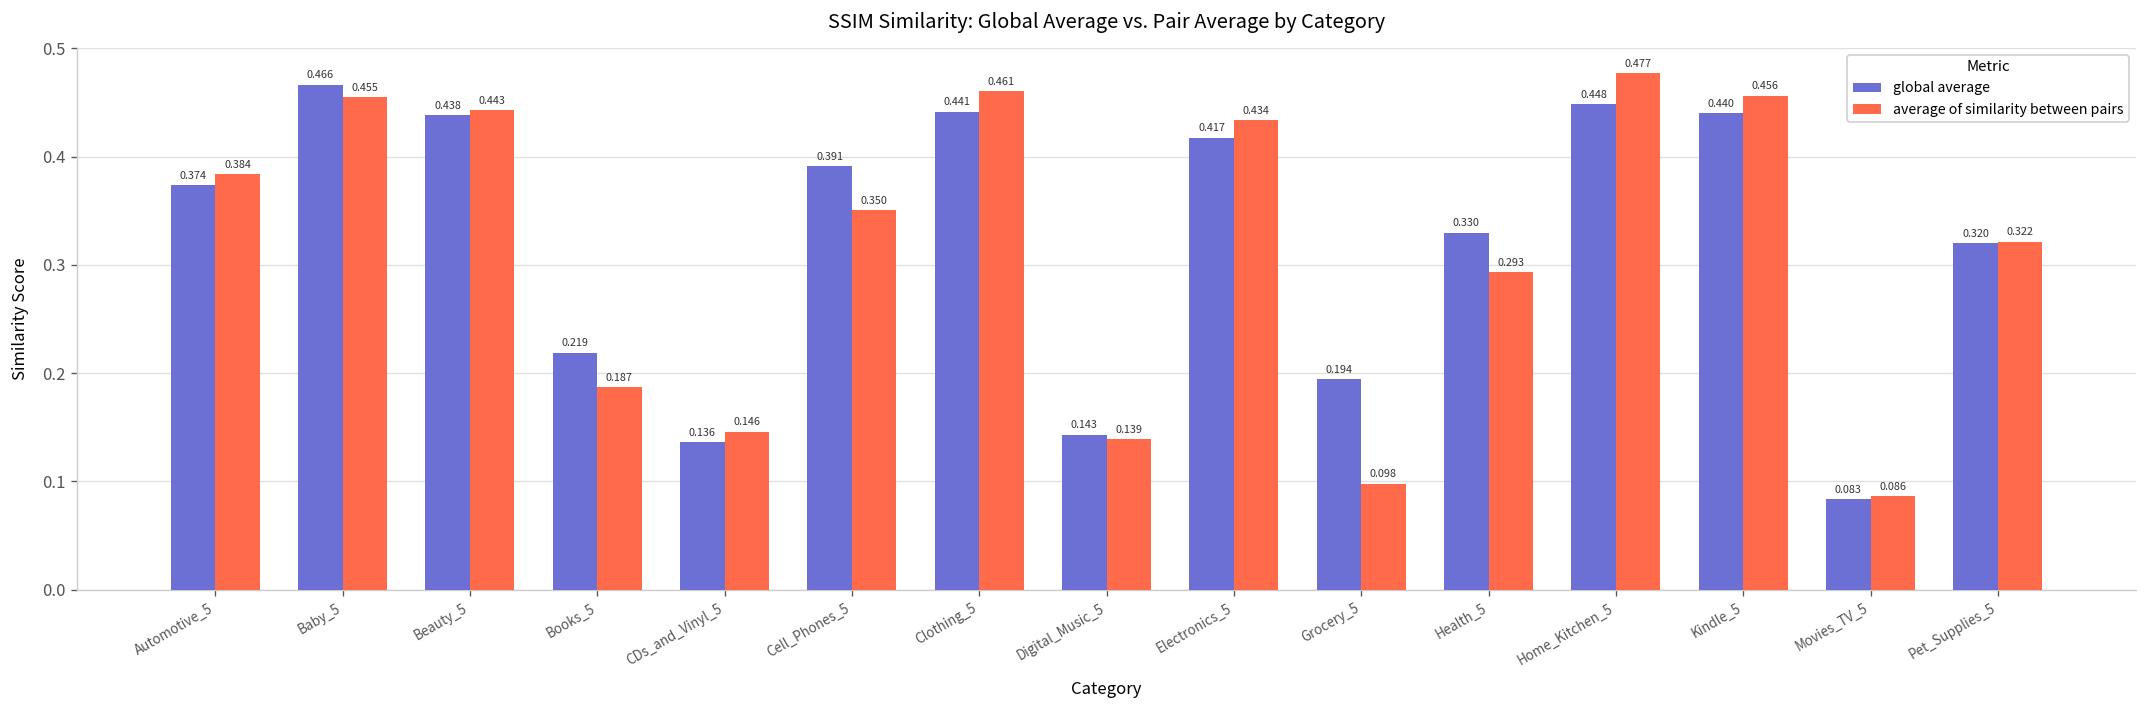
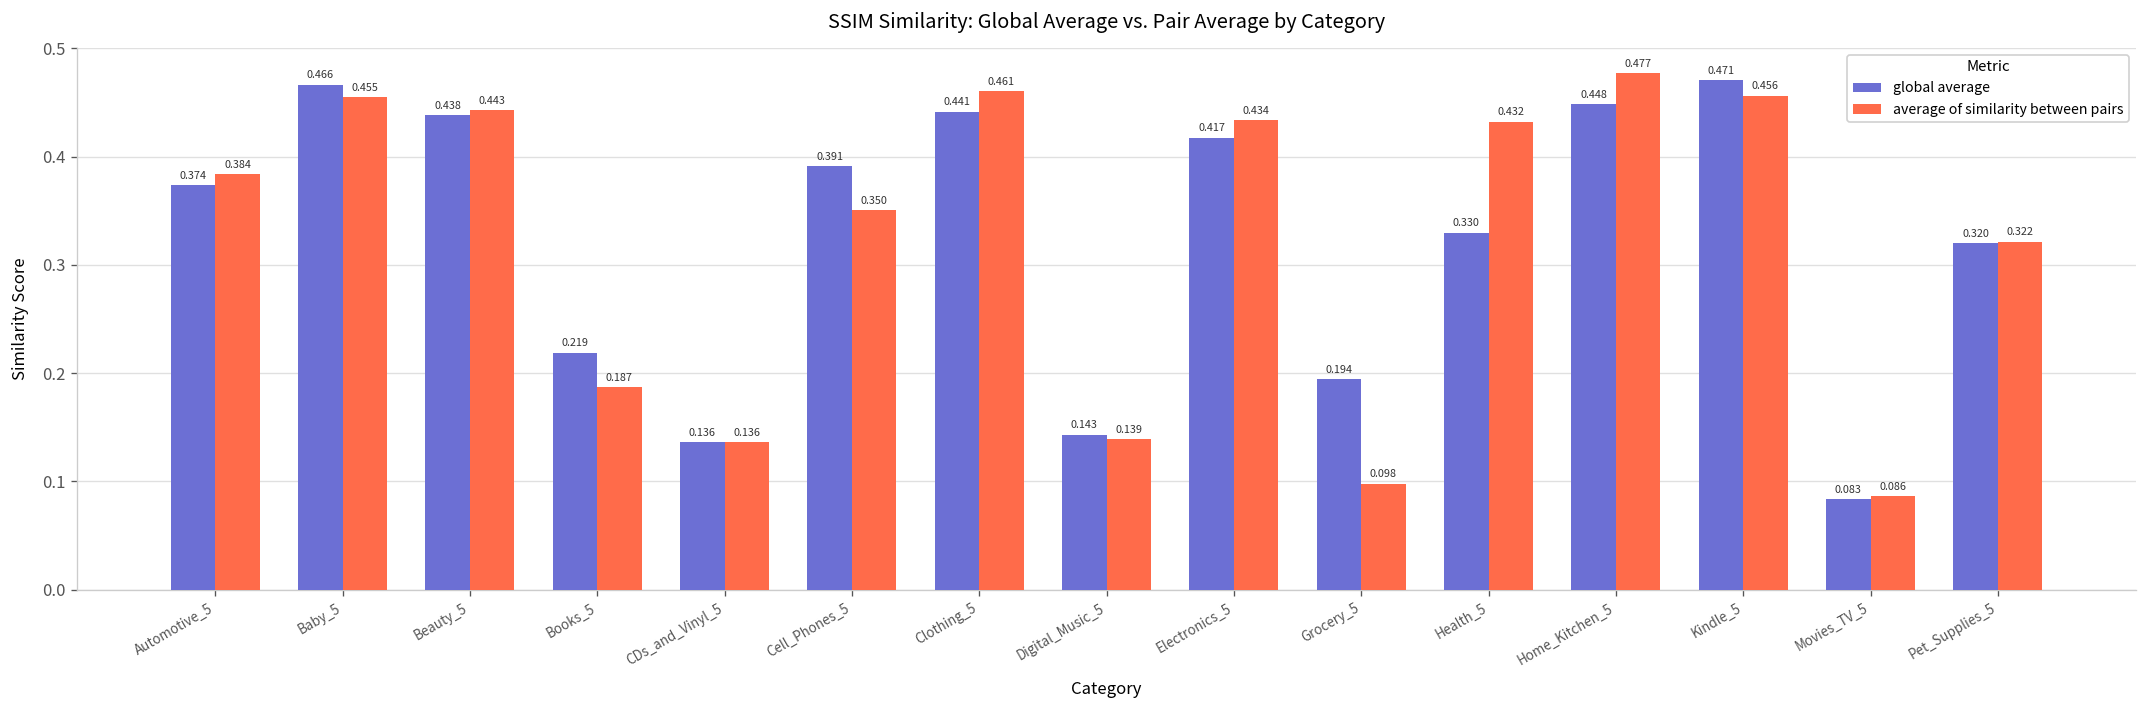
  {
    "global average": {
      "Automotive_5": 0.374,
      "Baby_5": 0.466,
      "Beauty_5": 0.438,
      "Books_5": 0.219,
      "CDs_and_Vinyl_5": 0.136,
      "Cell_Phones_5": 0.391,
      "Clothing_5": 0.441,
      "Digital_Music_5": 0.143,
      "Electronics_5": 0.417,
      "Grocery_5": 0.194,
      "Health_5": 0.330,
      "Home_Kitchen_5": 0.448,
-     "Kindle_5": 0.440,
+     "Kindle_5": 0.471,
      "Movies_TV_5": 0.083,
      "Pet_Supplies_5": 0.320
    },
    "average of similarity between pairs": {
      "Automotive_5": 0.384,
      "Baby_5": 0.455,
      "Beauty_5": 0.443,
      "Books_5": 0.187,
-     "CDs_and_Vinyl_5": 0.146,
+     "CDs_and_Vinyl_5": 0.136,
      "Cell_Phones_5": 0.350,
      "Clothing_5": 0.461,
      "Digital_Music_5": 0.139,
      "Electronics_5": 0.434,
      "Grocery_5": 0.098,
-     "Health_5": 0.293,
+     "Health_5": 0.432,
      "Home_Kitchen_5": 0.477,
      "Kindle_5": 0.456,
      "Movies_TV_5": 0.086,
      "Pet_Supplies_5": 0.322
    }
  }
